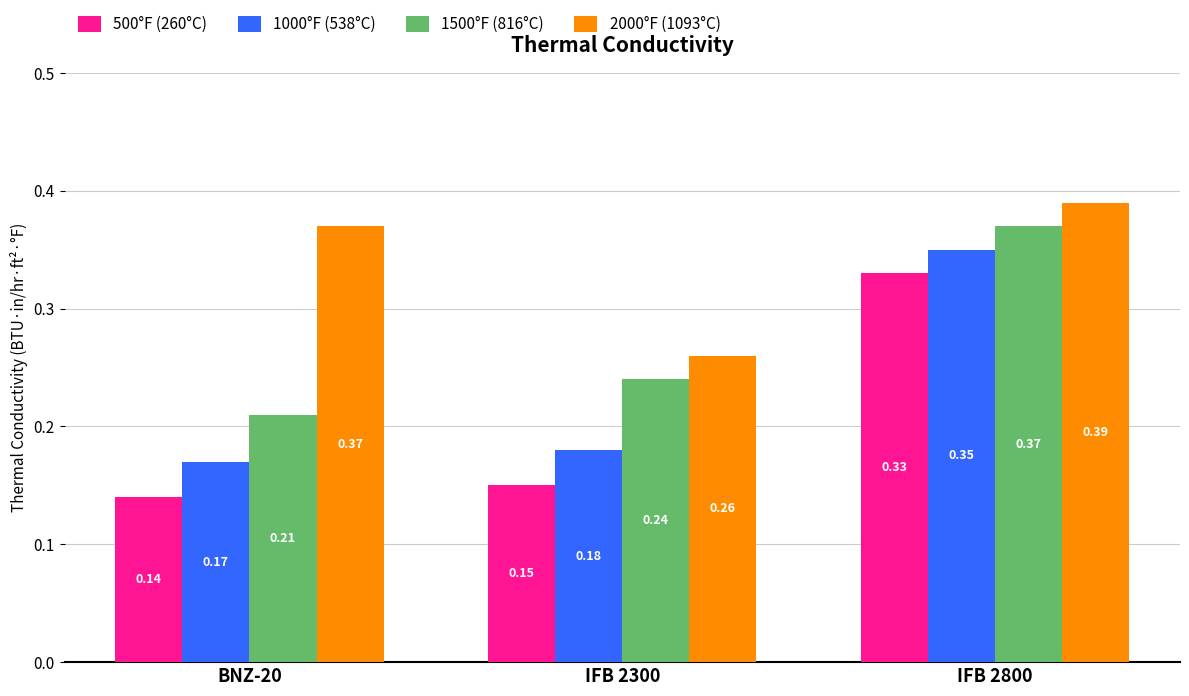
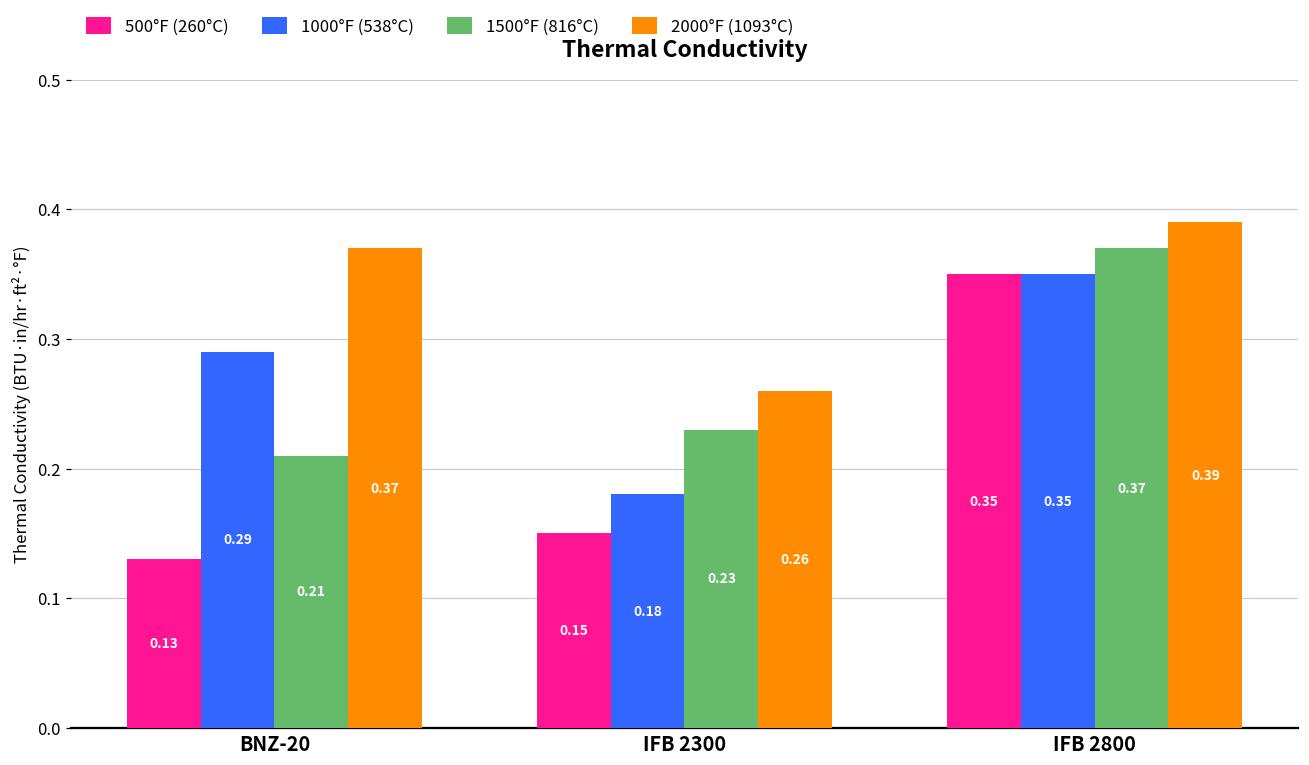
  {
    "500°F (260°C)": {
-     "BNZ-20": 0.14,
+     "BNZ-20": 0.13,
      "IFB 2300": 0.15,
-     "IFB 2800": 0.33
+     "IFB 2800": 0.35
    },
    "1000°F (538°C)": {
-     "BNZ-20": 0.17,
+     "BNZ-20": 0.29,
      "IFB 2300": 0.18,
      "IFB 2800": 0.35
    },
    "1500°F (816°C)": {
      "BNZ-20": 0.21,
-     "IFB 2300": 0.24,
+     "IFB 2300": 0.23,
      "IFB 2800": 0.37
    },
    "2000°F (1093°C)": {
      "BNZ-20": 0.37,
      "IFB 2300": 0.26,
      "IFB 2800": 0.39
    }
  }
